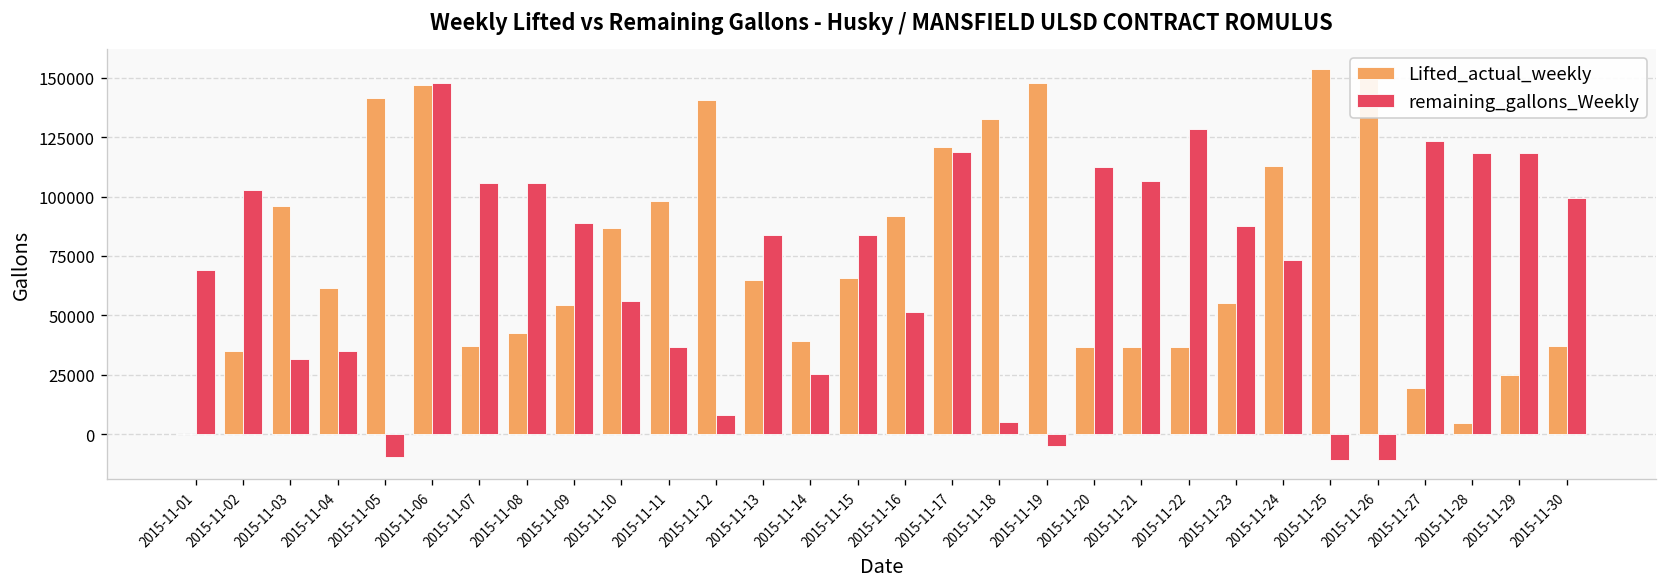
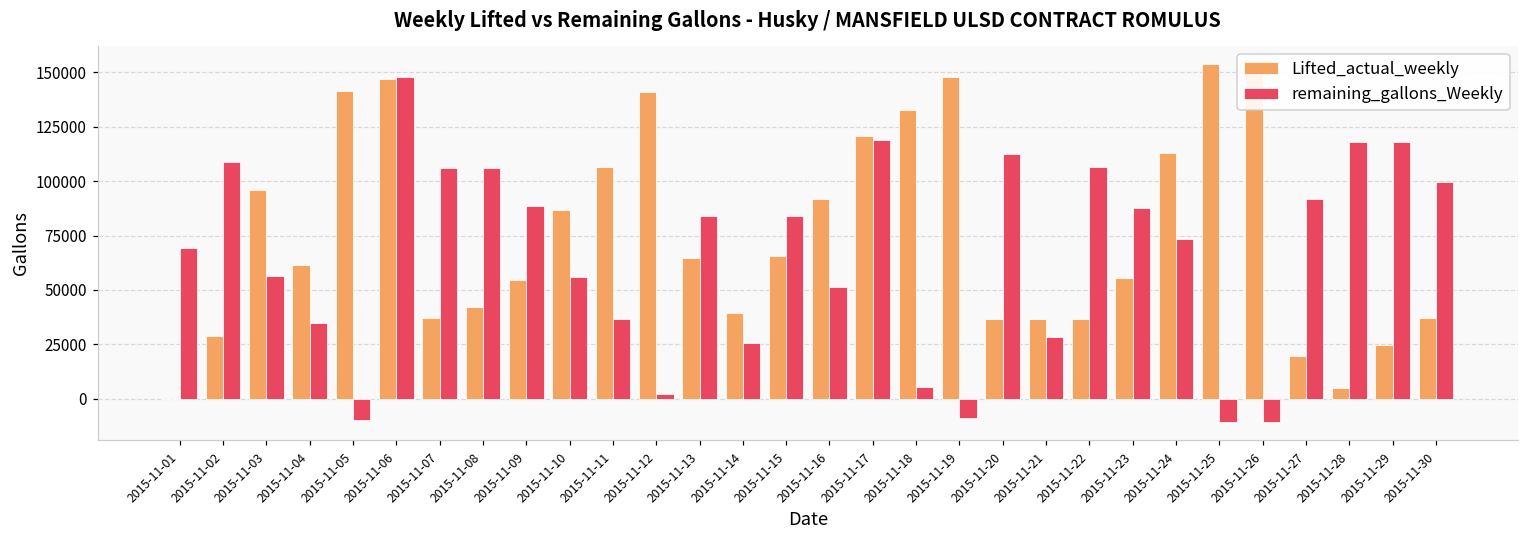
  {
    "Lifted_actual_weekly": {
      "2015-11-01": 0,
-     "2015-11-02": 35000,
+     "2015-11-02": 29000,
      "2015-11-03": 96000,
      "2015-11-04": 62000,
      "2015-11-05": 141000,
      "2015-11-06": 147000,
      "2015-11-07": 37000,
      "2015-11-08": 42000,
      "2015-11-09": 54000,
      "2015-11-10": 87000,
-     "2015-11-11": 98000,
+     "2015-11-11": 106000,
      "2015-11-12": 141000,
      "2015-11-13": 65000,
      "2015-11-14": 39000,
      "2015-11-15": 66000,
      "2015-11-16": 92000,
      "2015-11-17": 121000,
      "2015-11-18": 133000,
      "2015-11-19": 148000,
      "2015-11-20": 37000,
      "2015-11-21": 37000,
      "2015-11-22": 37000,
      "2015-11-23": 55000,
      "2015-11-24": 113000,
      "2015-11-25": 154000,
      "2015-11-27": 20000,
      "2015-11-28": 5000,
      "2015-11-29": 25000,
      "2015-11-30": 37000
    },
    "remaining_gallons_Weekly": {
      "2015-11-01": 69000,
-     "2015-11-02": 103000,
-     "2015-11-03": 32000,
+     "2015-11-02": 109000,
+     "2015-11-03": 56000,
      "2015-11-04": 35000,
      "2015-11-05": -10000,
      "2015-11-06": 148000,
      "2015-11-07": 106000,
      "2015-11-08": 106000,
      "2015-11-09": 89000,
      "2015-11-10": 56000,
      "2015-11-11": 37000,
-     "2015-11-12": 8000,
+     "2015-11-12": 2000,
      "2015-11-13": 84000,
      "2015-11-14": 25000,
      "2015-11-15": 84000,
      "2015-11-16": 51000,
      "2015-11-17": 119000,
      "2015-11-18": 5000,
-     "2015-11-19": -5000,
+     "2015-11-19": -9000,
      "2015-11-20": 112000,
-     "2015-11-21": 106000,
-     "2015-11-22": 128000,
+     "2015-11-21": 28000,
+     "2015-11-22": 106000,
      "2015-11-23": 88000,
      "2015-11-24": 73000,
      "2015-11-25": -11000,
      "2015-11-26": -11000,
-     "2015-11-27": 124000,
+     "2015-11-27": 92000,
      "2015-11-28": 118000,
      "2015-11-29": 118000,
      "2015-11-30": 99000
    }
  }
